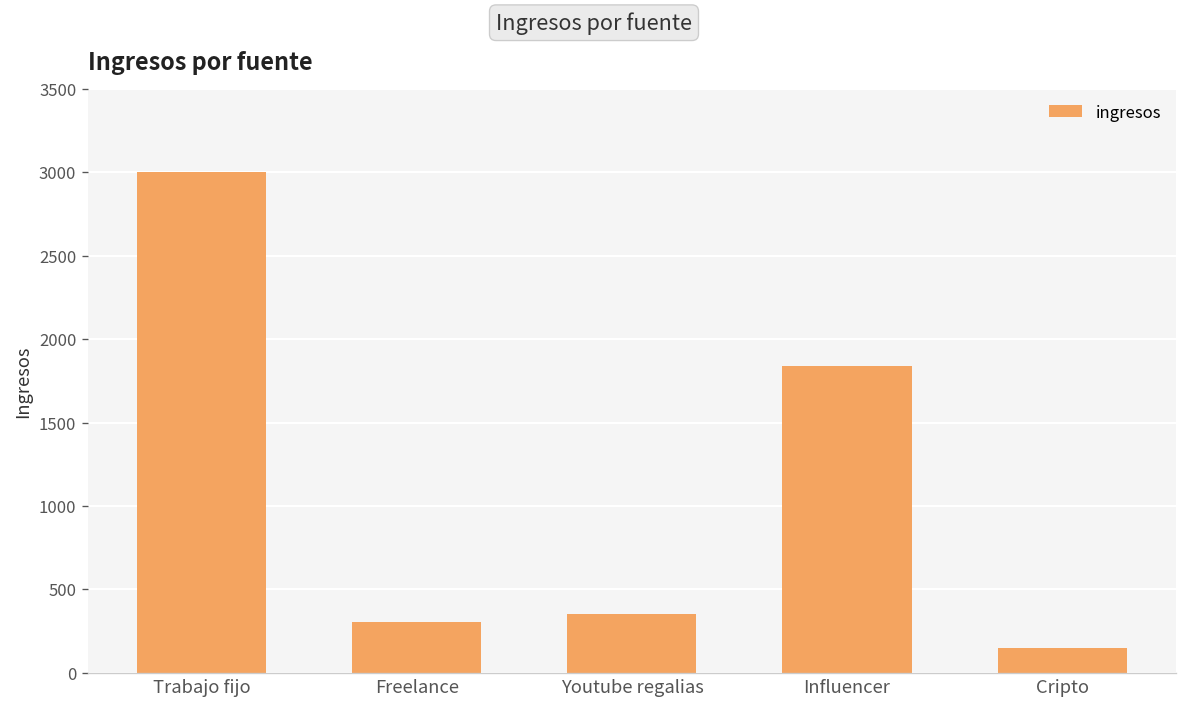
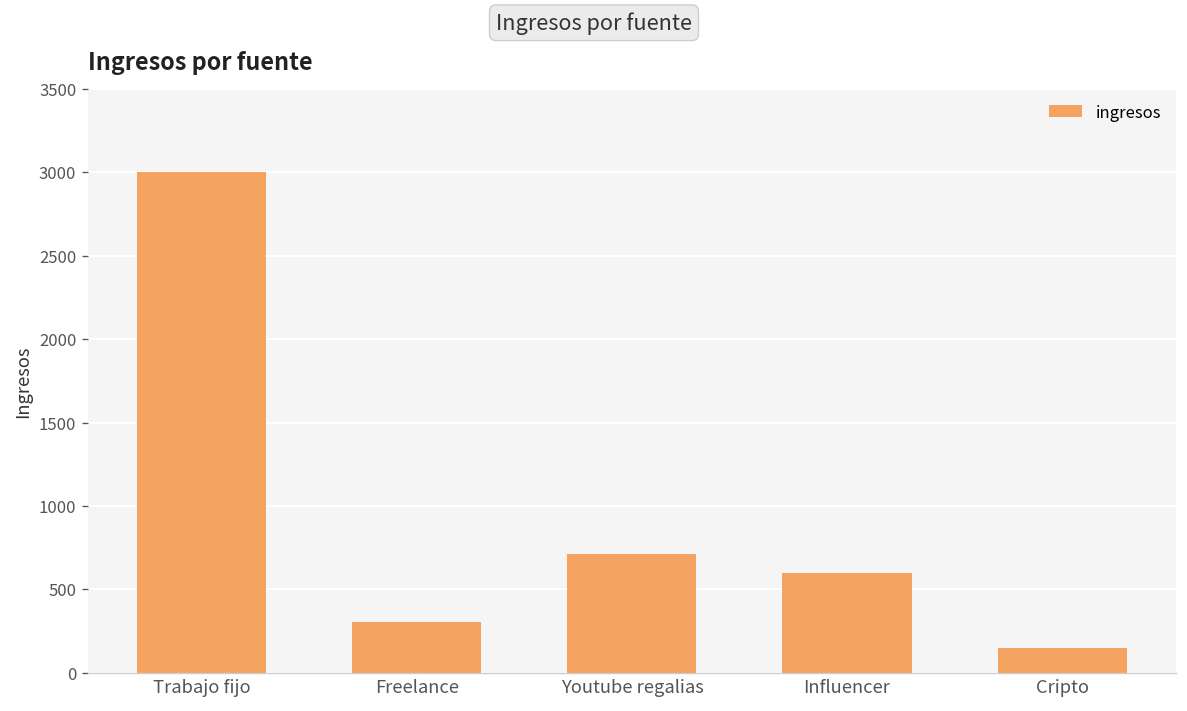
  {
    "Trabajo fijo": 3000,
    "Freelance": 300,
-   "Youtube regalias": 350,
-   "Influencer": 1840,
+   "Youtube regalias": 710,
+   "Influencer": 600,
    "Cripto": 150
  }
